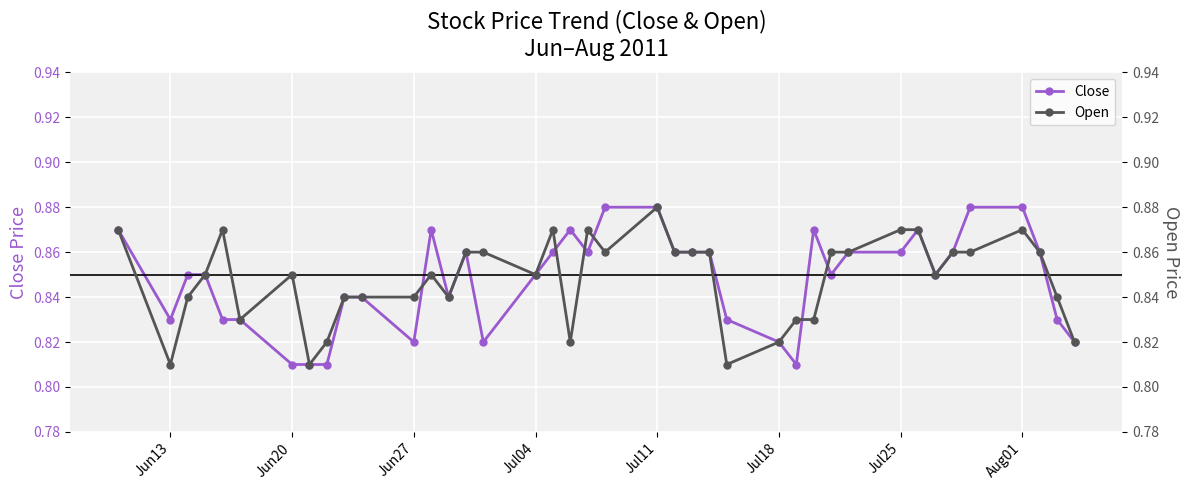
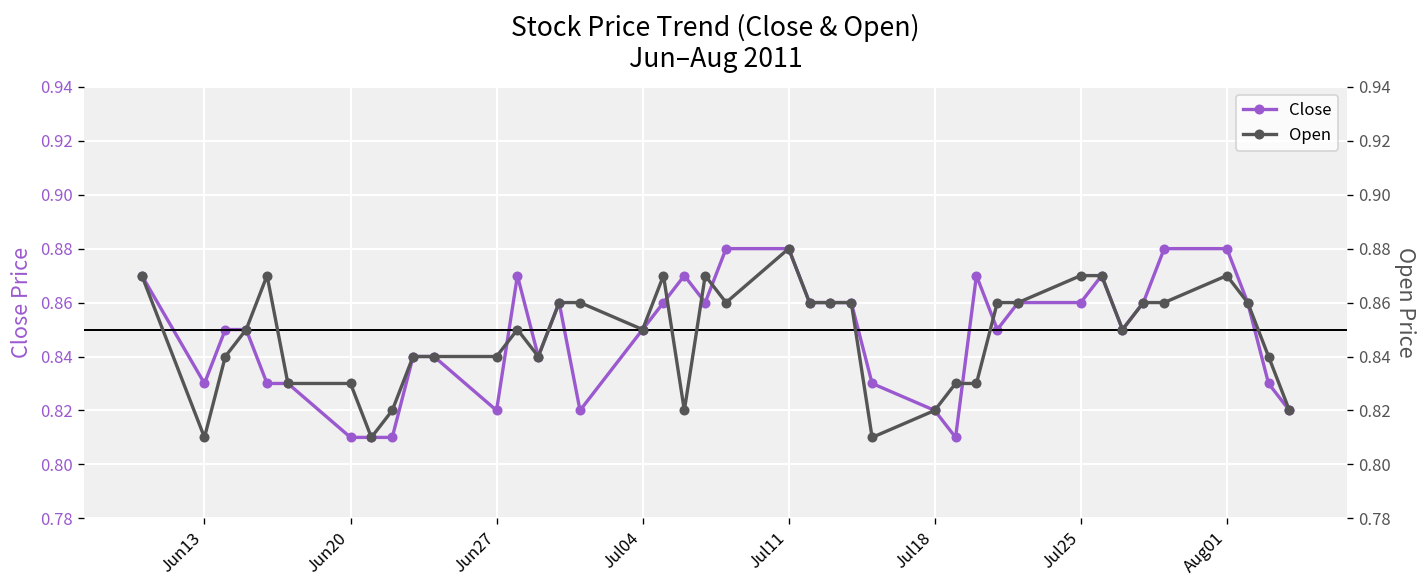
  {
    "Close": {
      "Jun13": 0.830,
      "Jun20": 0.810,
      "Jun27": 0.820,
      "Jul04": 0.850,
      "Jul11": 0.880,
      "Jul18": 0.820,
      "Jul25": 0.860,
      "Aug01": 0.880
    },
    "Open": {
      "Jun13": 0.81,
-     "Jun20": 0.85,
+     "Jun20": 0.83,
      "Jun27": 0.84,
      "Jul04": 0.85,
      "Jul11": 0.88,
      "Jul18": 0.82,
      "Jul25": 0.87,
      "Aug01": 0.87
    }
  }
